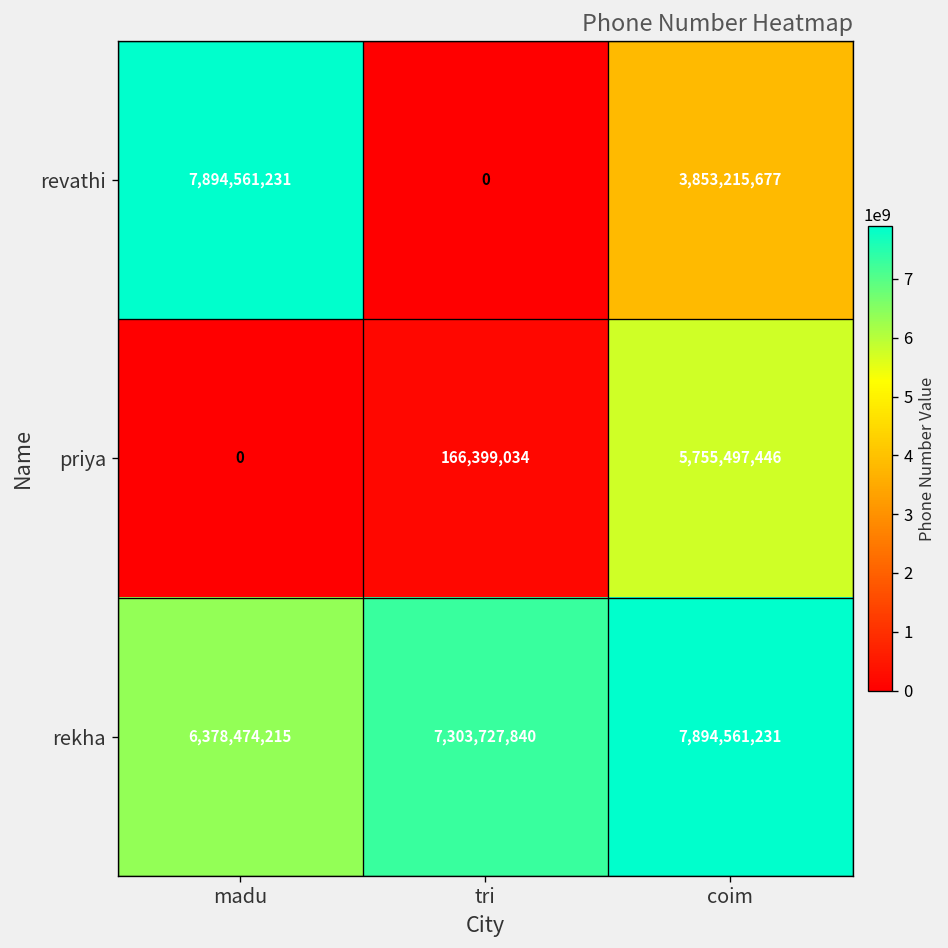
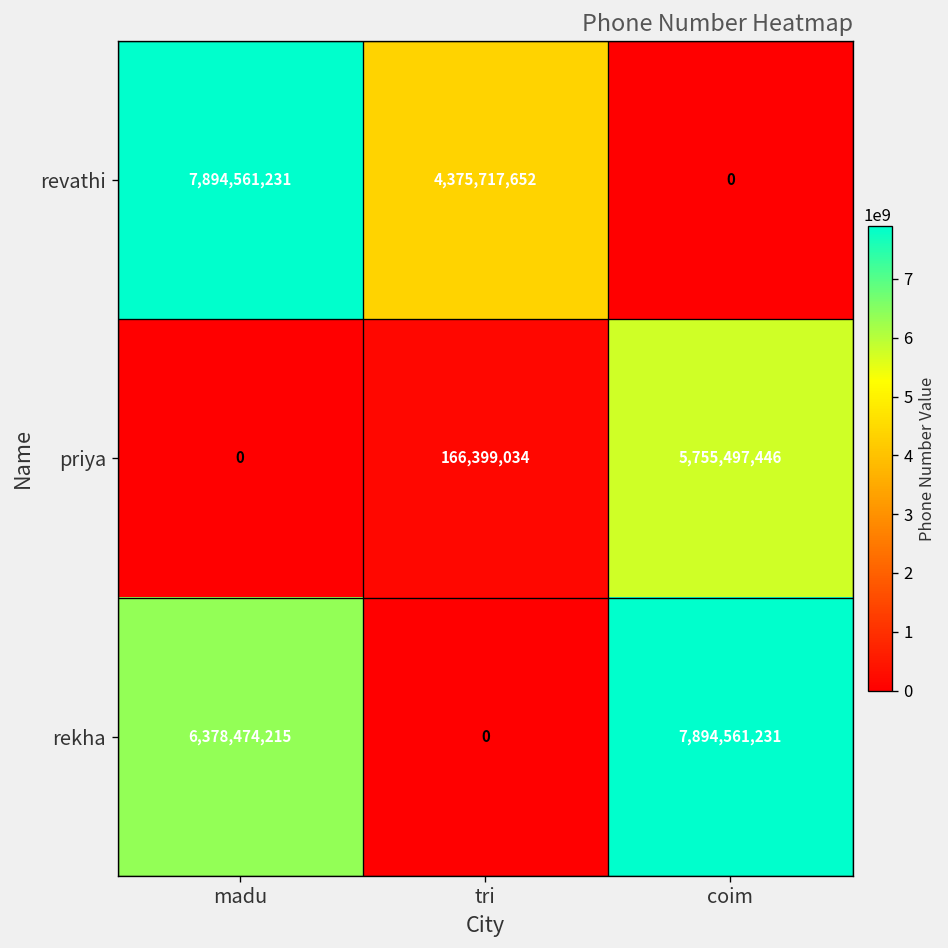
  {
    "revathi": {
      "madu": "7,894,561,231",
-     "tri": "0",
-     "coim": "3,853,215,677"
+     "tri": "4,375,717,652",
+     "coim": "0"
    },
    "priya": {
      "madu": "0",
      "tri": "166,399,034",
      "coim": "5,755,497,446"
    },
    "rekha": {
      "madu": "6,378,474,215",
-     "tri": "7,303,727,840",
+     "tri": "0",
      "coim": "7,894,561,231"
    }
  }
